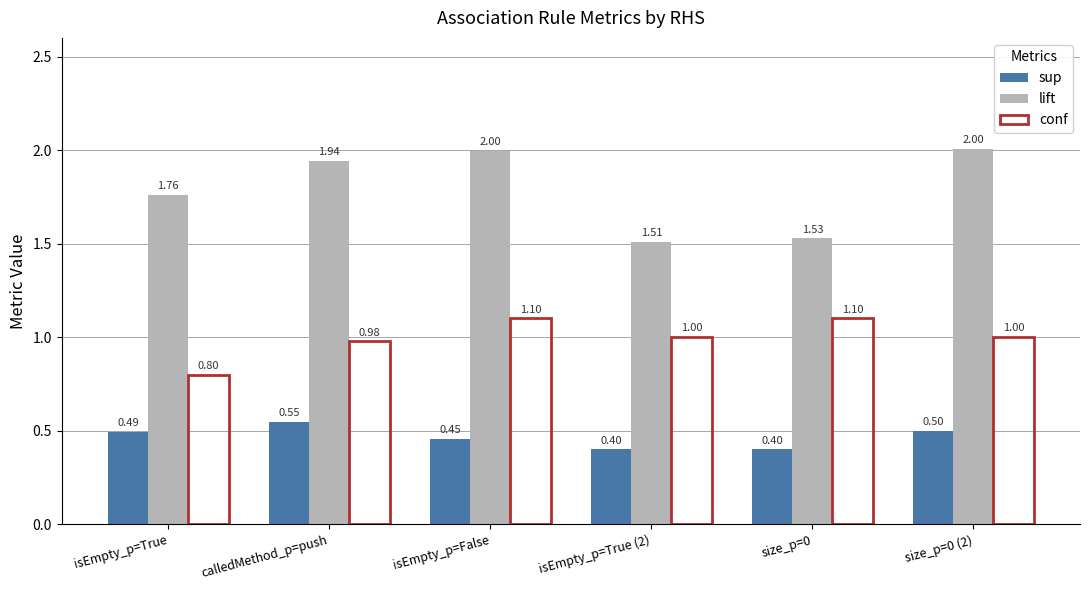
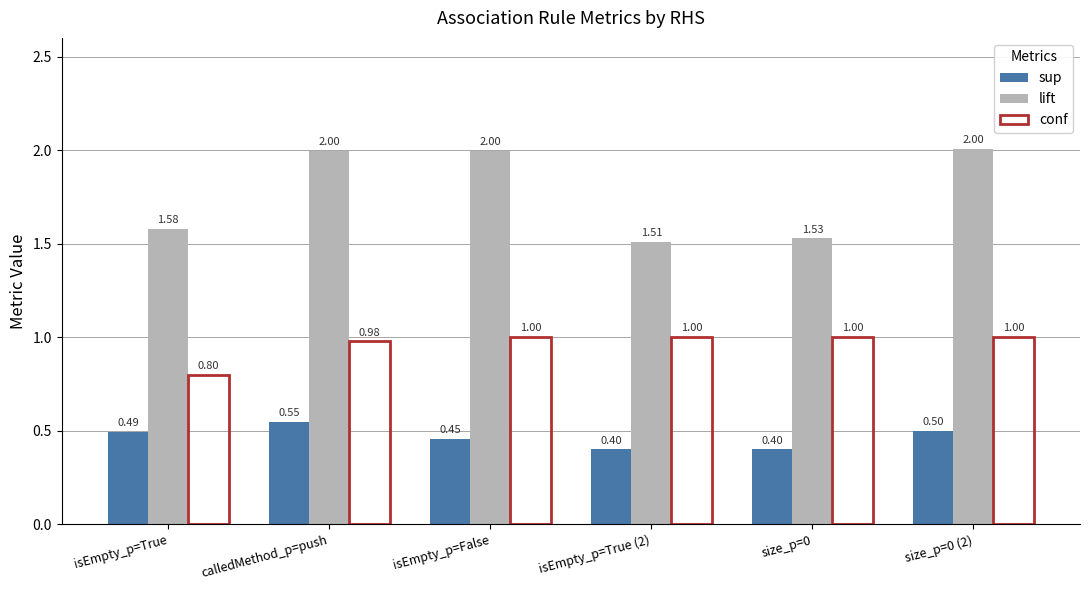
  {
    "sup": {
      "isEmpty_p=True": 0.49,
      "calledMethod_p=push": 0.55,
      "isEmpty_p=False": 0.45,
      "isEmpty_p=True (2)": 0.40,
      "size_p=0": 0.40,
      "size_p=0 (2)": 0.50
    },
    "lift": {
-     "isEmpty_p=True": 1.76,
-     "calledMethod_p=push": 1.94,
+     "isEmpty_p=True": 1.58,
+     "calledMethod_p=push": 2.00,
      "isEmpty_p=False": 2.00,
      "isEmpty_p=True (2)": 1.51,
      "size_p=0": 1.53,
      "size_p=0 (2)": 2.00
    },
    "conf": {
      "isEmpty_p=True": 0.80,
      "calledMethod_p=push": 0.98,
-     "isEmpty_p=False": 1.10,
+     "isEmpty_p=False": 1.00,
      "isEmpty_p=True (2)": 1.00,
-     "size_p=0": 1.10,
+     "size_p=0": 1.00,
      "size_p=0 (2)": 1.00
    }
  }
